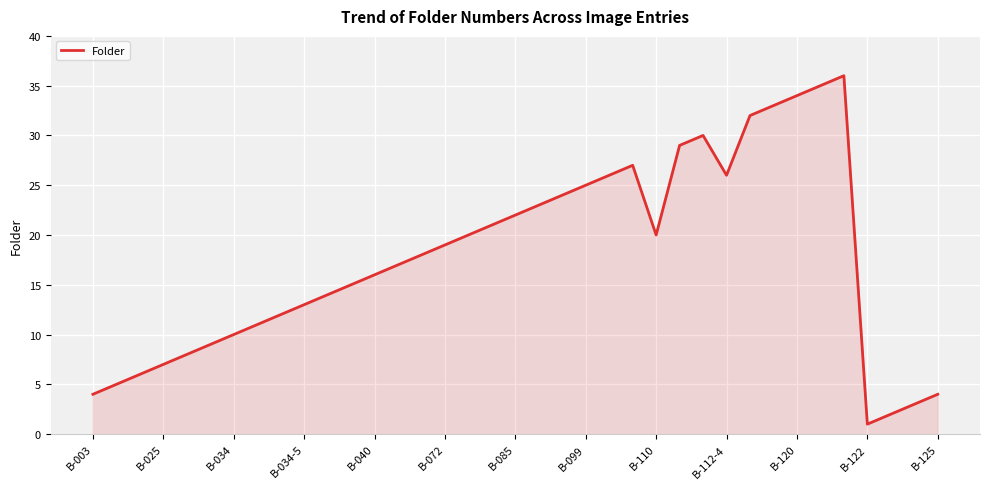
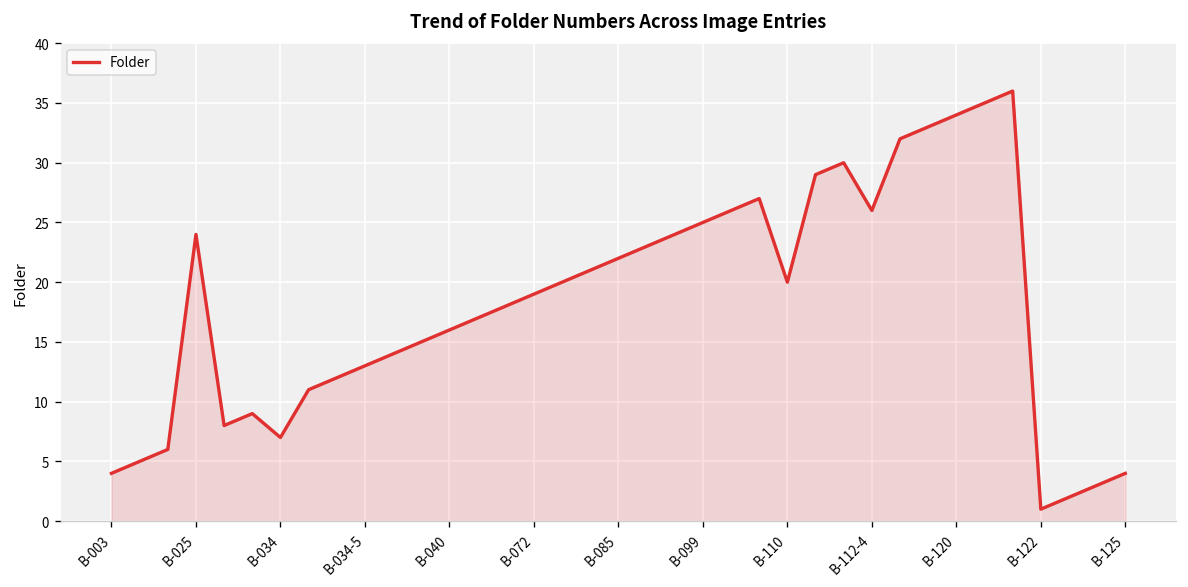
  {
    "B-003": 4,
-   "B-025": 7,
-   "B-034": 10,
+   "B-025": 24,
+   "B-034": 7,
    "B-034-5": 13,
    "B-040": 16,
    "B-072": 19,
    "B-085": 22,
    "B-099": 25,
    "B-110": 20,
    "B-112-4": 26,
    "B-120": 34,
    "B-122": 1,
    "B-125": 4
  }
